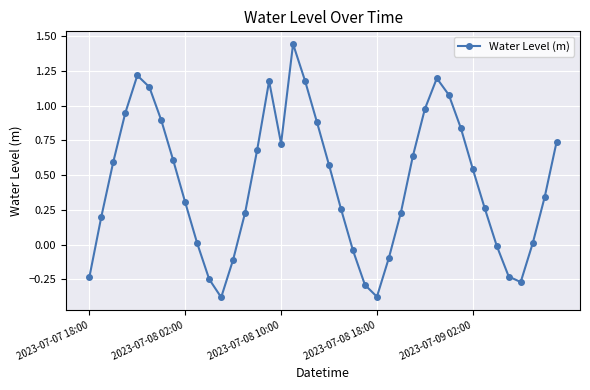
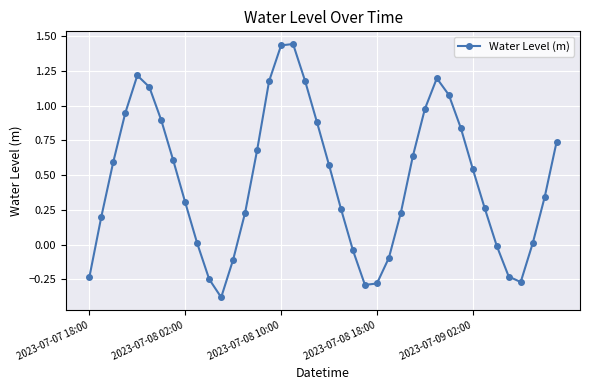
  {
    "2023-07-07 18:00": -0.23,
    "2023-07-08 02:00": 0.30,
-   "2023-07-08 10:00": 0.73,
-   "2023-07-08 18:00": -0.38,
+   "2023-07-08 10:00": 1.43,
+   "2023-07-08 18:00": -0.28,
    "2023-07-09 02:00": 0.54
  }
